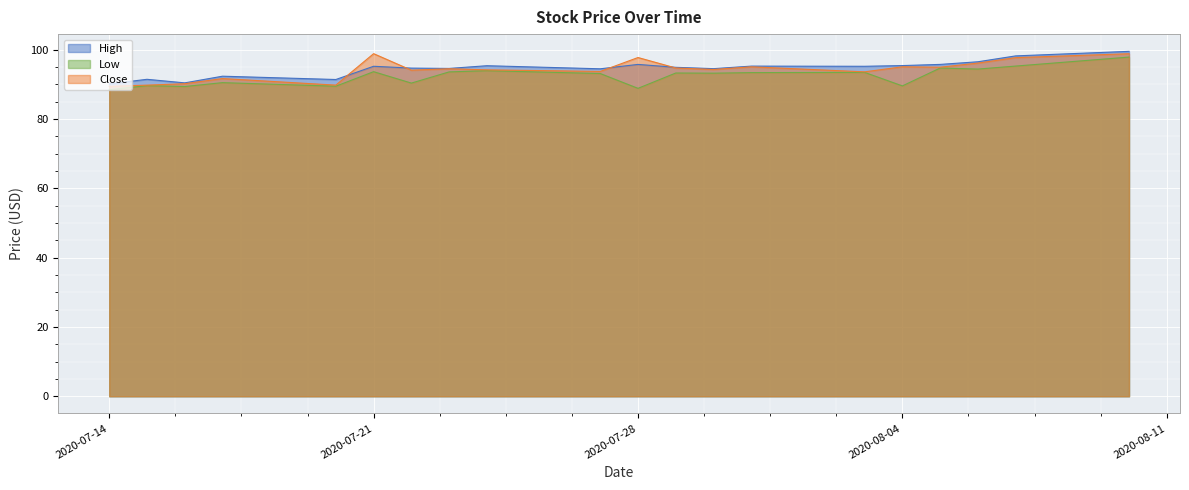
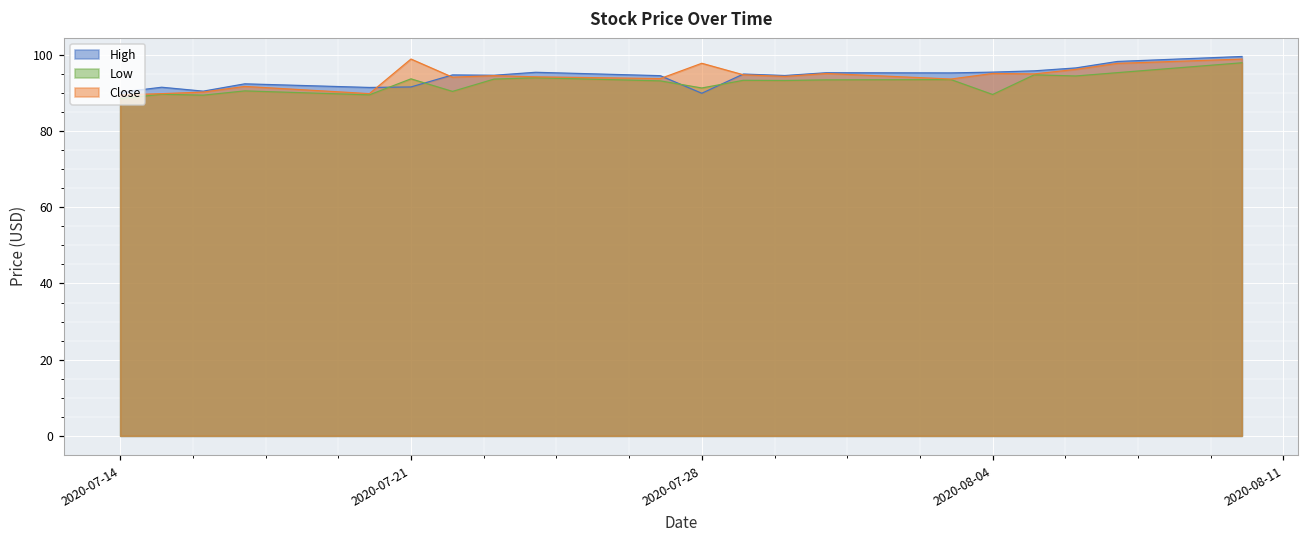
  {
    "High": {
-     "2020-07-21": 95,
-     "2020-07-28": 96
+     "2020-07-21": 92,
+     "2020-07-28": 90
    },
    "Low": {
      "2020-07-21": 94,
-     "2020-07-28": 89,
+     "2020-07-28": 91,
      "2020-08-04": 90
    },
    "Close": {
      "2020-07-21": 99,
      "2020-07-28": 98
    }
  }
